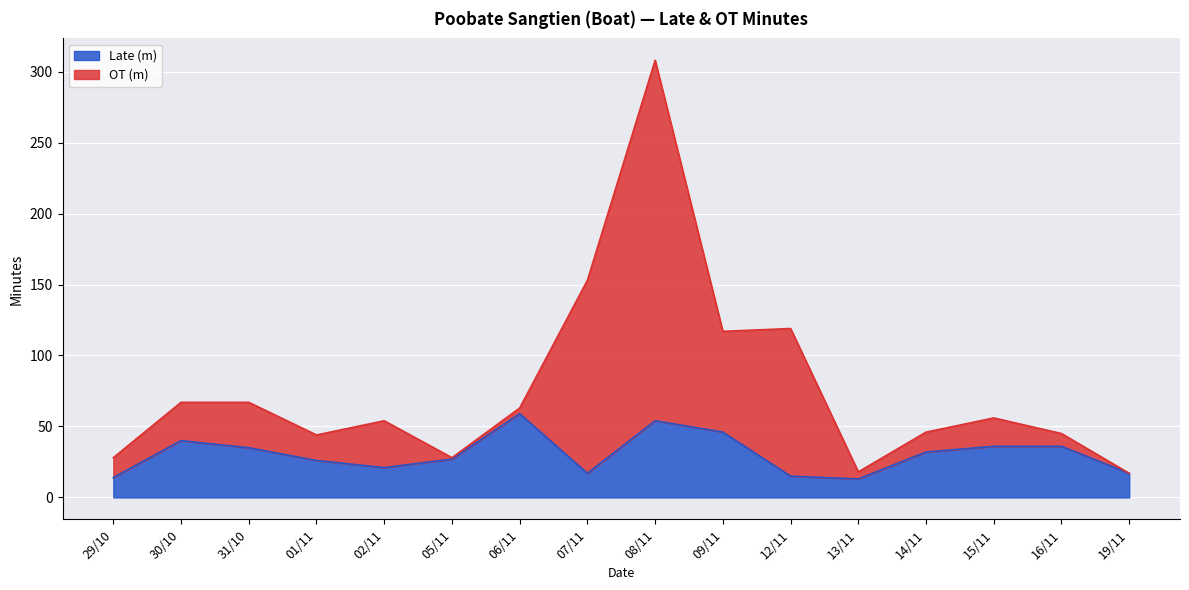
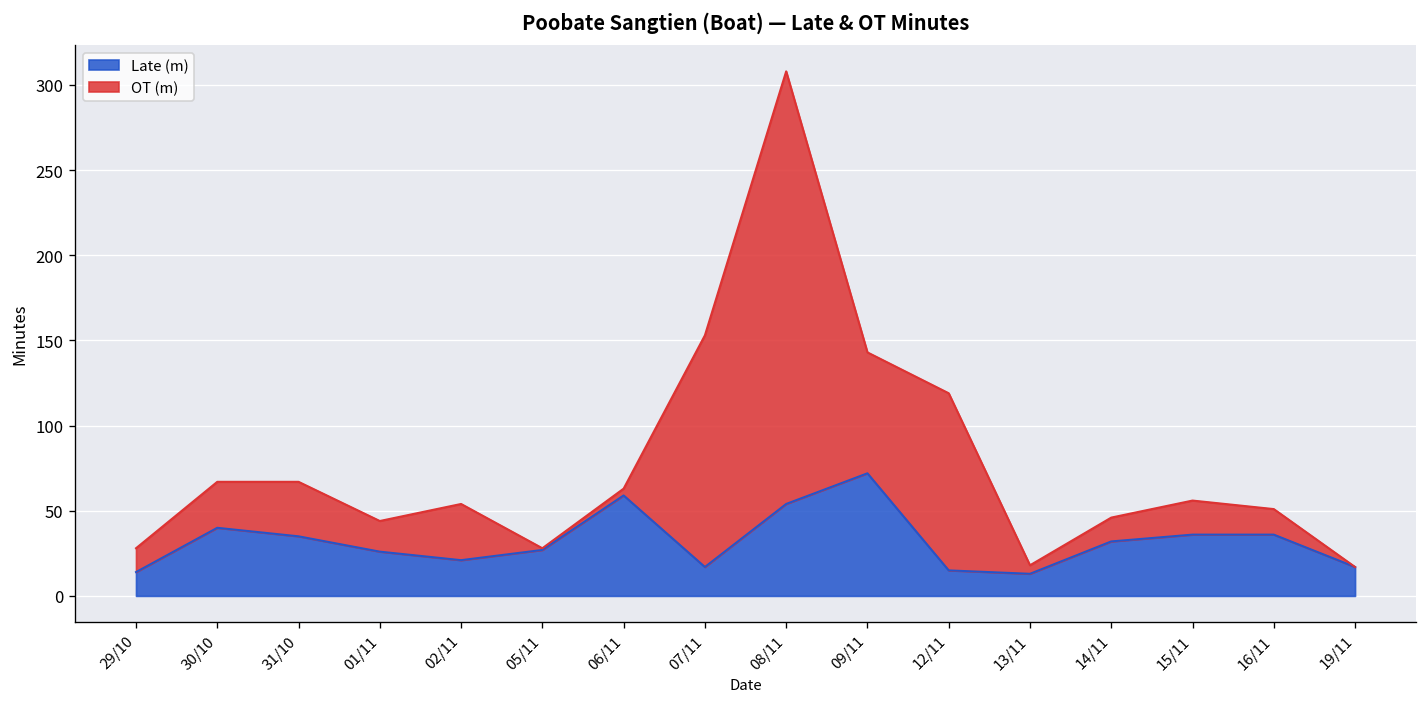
  {
    "Late (m)": {
      "29/10": 14,
      "30/10": 40,
      "31/10": 35,
      "01/11": 26,
      "02/11": 21,
      "06/11": 59,
      "07/11": 17,
      "08/11": 54,
-     "09/11": 46,
+     "09/11": 72,
      "12/11": 15,
      "13/11": 13,
      "14/11": 32,
      "15/11": 36,
      "16/11": 36
    },
    "OT (m)": {
      "29/10": 14,
      "30/10": 27,
      "31/10": 32,
      "01/11": 18,
      "02/11": 33,
      "06/11": 4,
      "07/11": 136,
      "08/11": 254,
      "09/11": 71,
      "12/11": 104,
      "13/11": 5,
      "14/11": 14,
      "15/11": 20,
-     "16/11": 9
+     "16/11": 15
    }
  }
